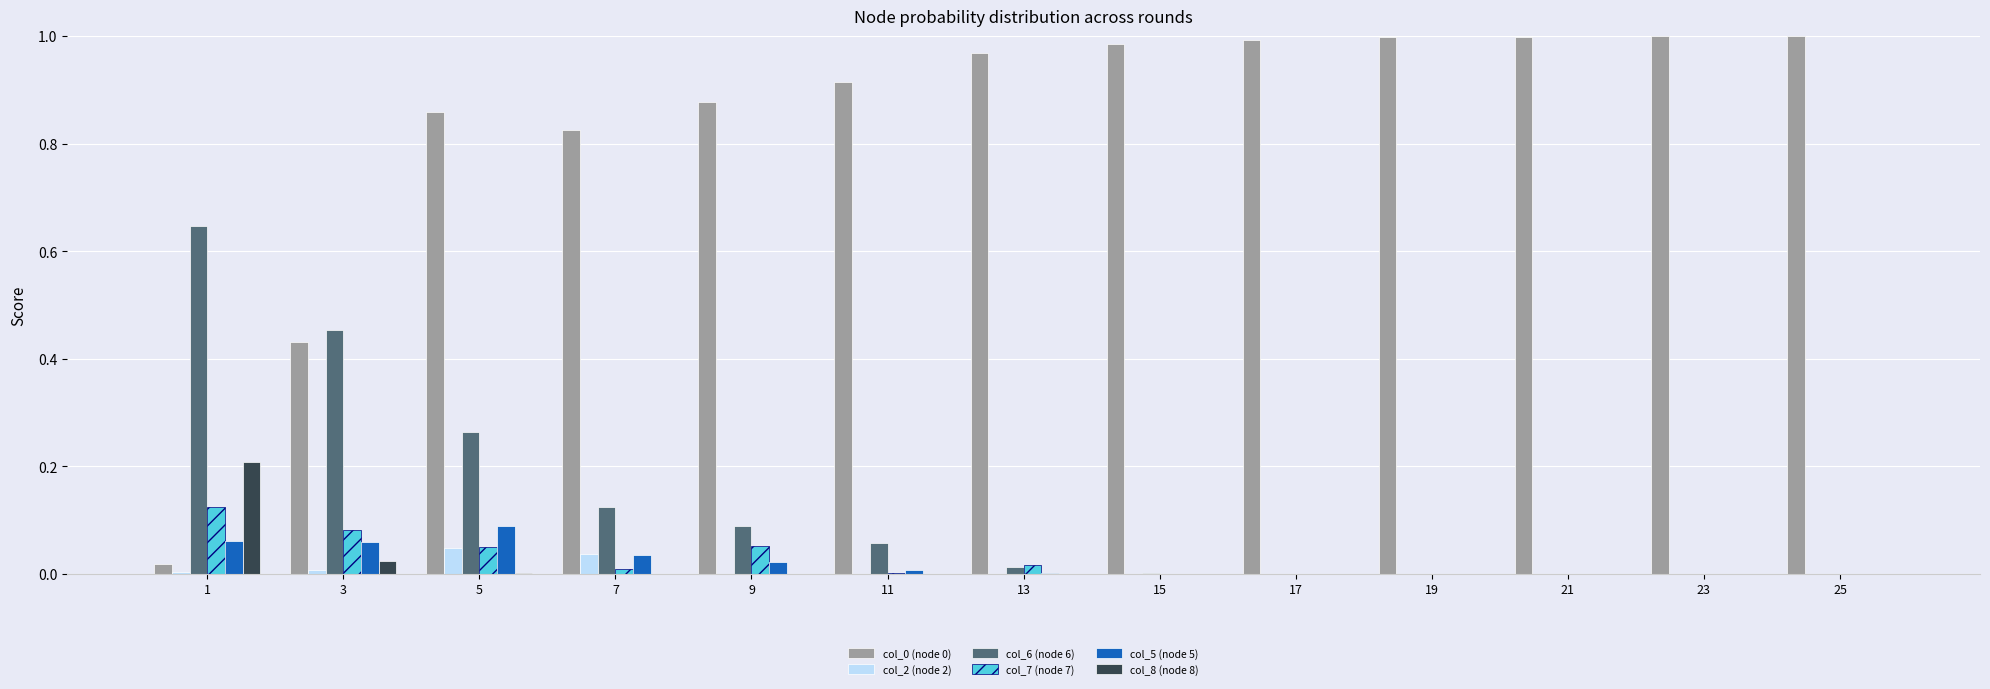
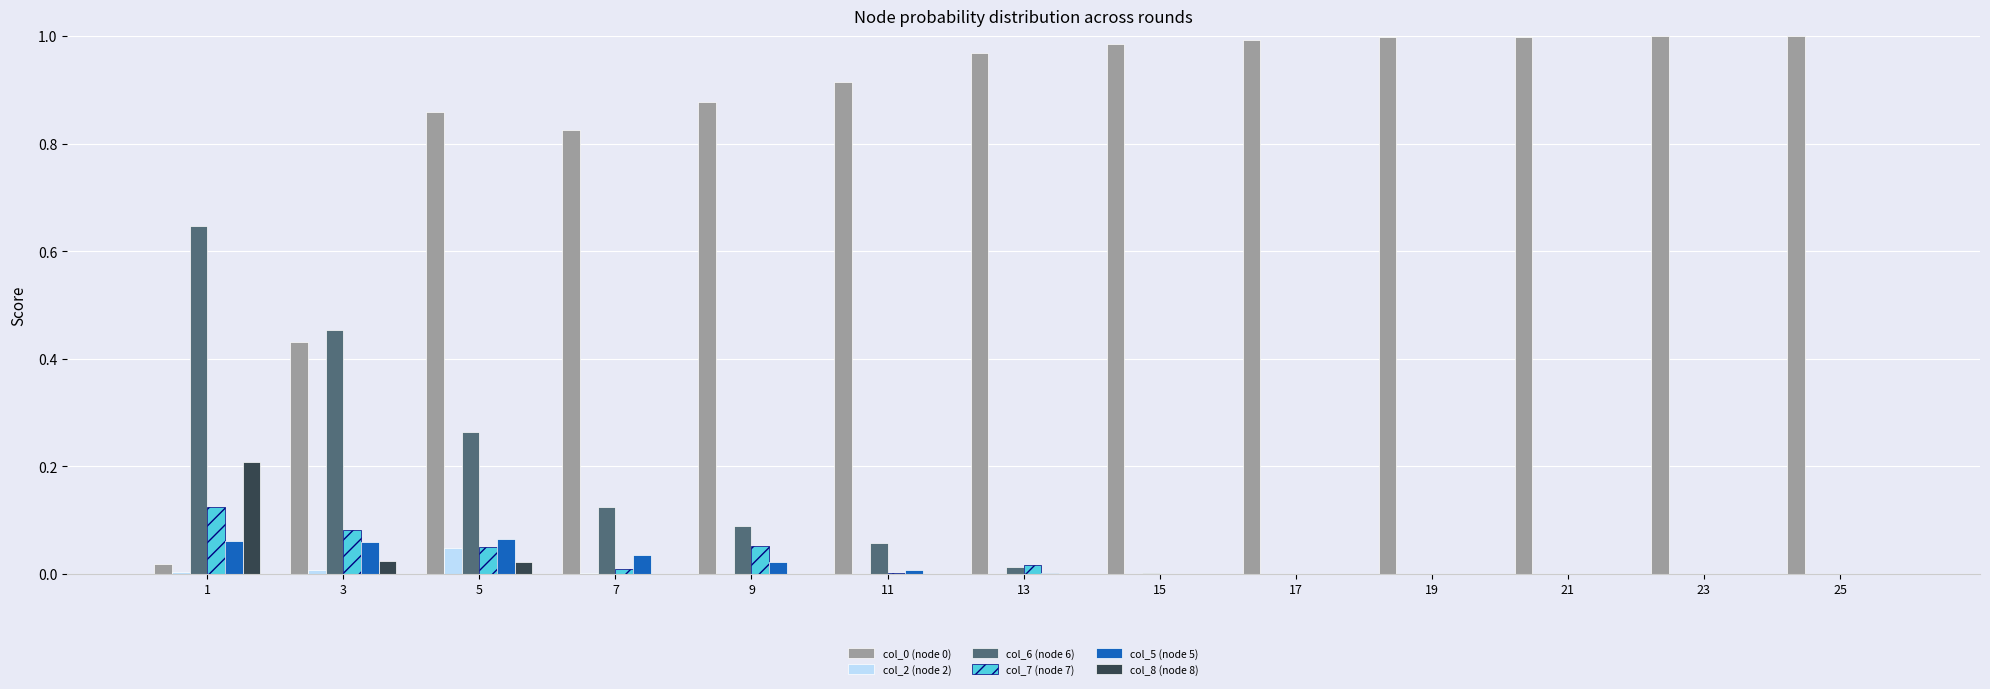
  {
    "col_0 (node 0)": {
      "1": 0.02,
      "3": 0.43,
      "5": 0.86,
      "7": 0.83,
      "9": 0.88,
      "11": 0.92,
      "13": 0.97,
      "15": 0.98,
      "17": 0.99,
      "19": 1.00,
      "21": 1.00,
      "23": 1.00,
      "25": 1.00
    },
    "col_2 (node 2)": {
      "3": 0.01,
      "5": 0.05,
-     "7": 0.04,
+     "7": 0.00,
      "9": 0.00,
      "11": 0.00,
      "13": 0.00,
      "15": 0.00,
      "17": 0.00,
      "19": 0.00,
      "21": 0.00,
      "23": 0.00,
      "25": 0.00
    },
    "col_6 (node 6)": {
      "1": 0.65,
      "3": 0.45,
      "5": 0.26,
      "7": 0.12,
      "9": 0.09,
      "11": 0.06,
      "13": 0.01,
      "17": 0.00,
      "19": 0.00,
      "21": 0.00,
      "23": 0.00,
      "25": 0.00
    },
    "col_7 (node 7)": {
      "1": 0.12,
      "3": 0.08,
      "5": 0.05,
      "7": 0.01,
      "9": 0.05,
      "13": 0.02,
      "15": 0.00,
      "17": 0.00,
      "19": 0.00,
      "21": 0.00,
      "23": 0.00,
      "25": 0.00
    },
    "col_5 (node 5)": {
      "1": 0.06,
      "3": 0.06,
-     "5": 0.09,
+     "5": 0.07,
      "7": 0.04,
      "9": 0.02,
      "11": 0.01,
      "15": 0.00,
      "17": 0.00,
      "19": 0.00,
      "21": 0.00,
      "23": 0.00,
      "25": 0.00
    },
    "col_8 (node 8)": {
      "1": 0.21,
      "3": 0.02,
-     "5": 0.00,
+     "5": 0.02,
      "7": 0.00,
      "9": 0.00,
      "11": 0.00,
      "13": 0.00,
      "15": 0.00,
      "17": 0.00,
      "19": 0.00,
      "21": 0.00,
      "23": 0.00,
      "25": 0.00
    }
  }
